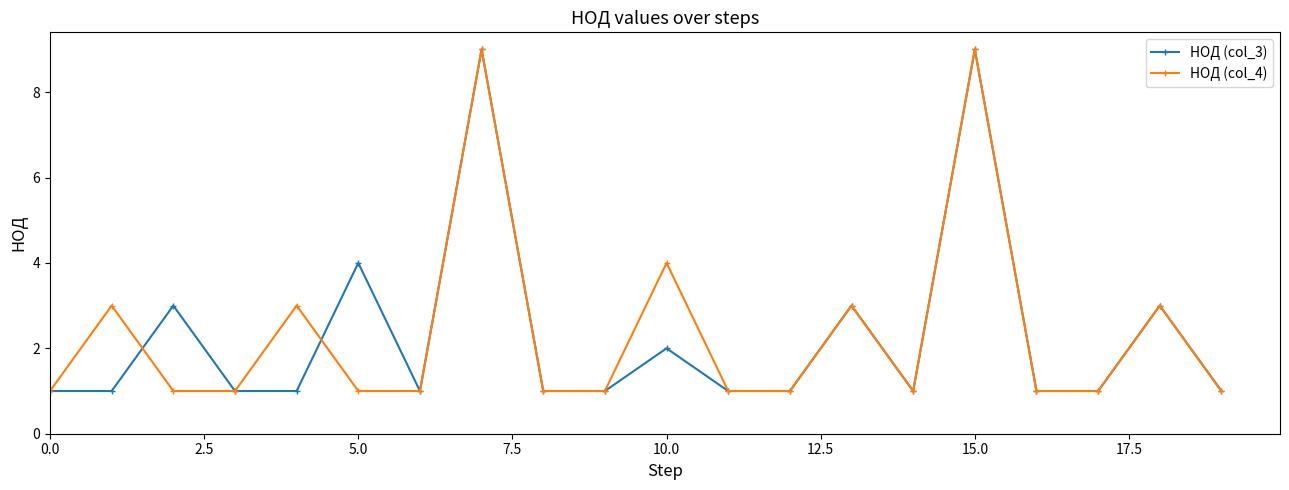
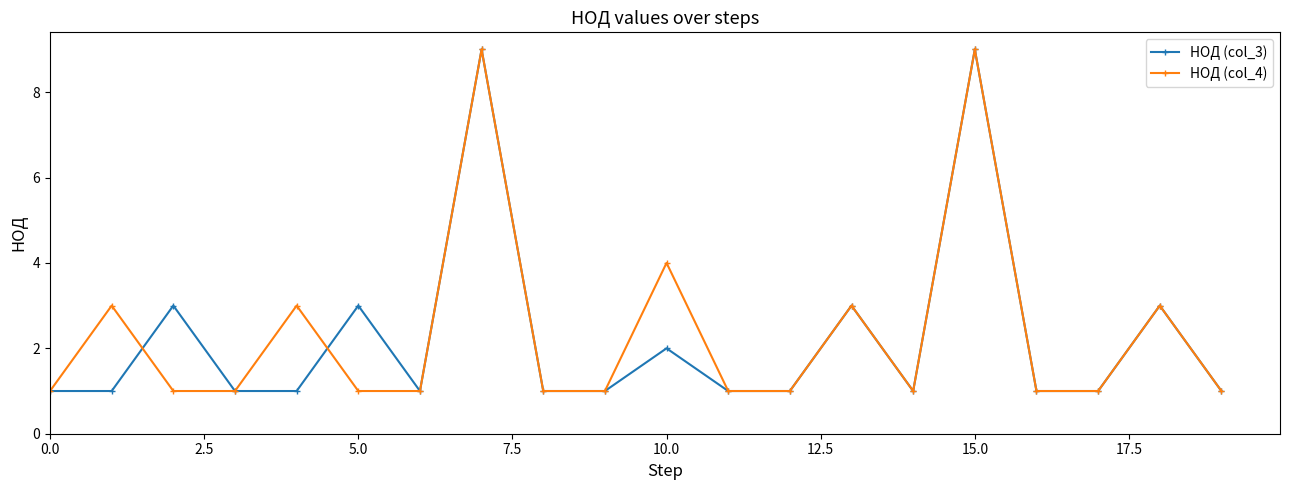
  {
    "НОД (col_3)": {
-     "5.0": 4,
+     "5.0": 3,
      "10.0": 2
    },
    "НОД (col_4)": {
      "5.0": 1,
      "10.0": 4
    }
  }
